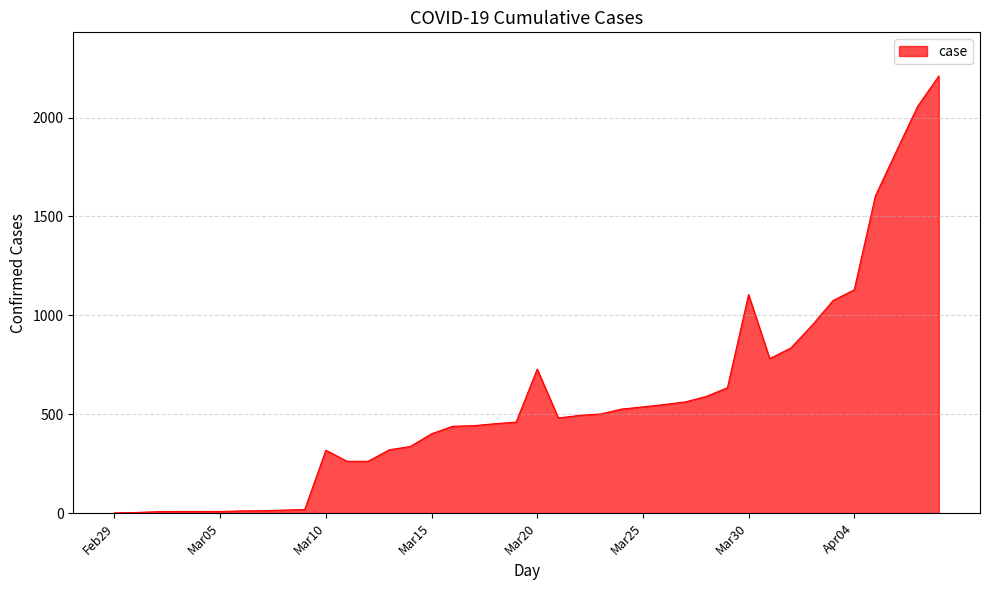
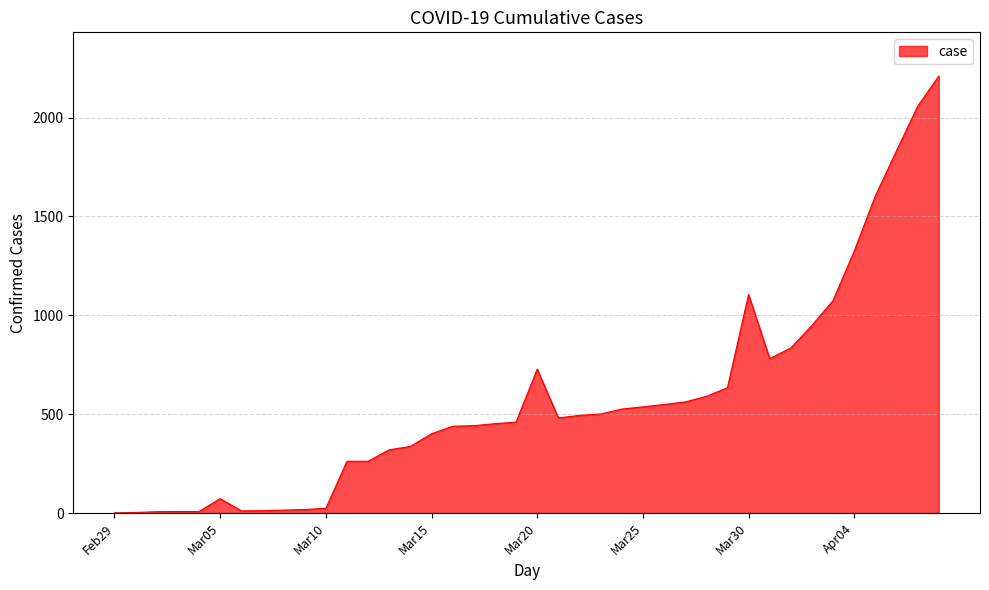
  {
    "Feb29": 0,
-   "Mar05": 10,
-   "Mar10": 320,
+   "Mar05": 70,
+   "Mar10": 20,
    "Mar15": 400,
    "Mar20": 730,
    "Mar25": 540,
    "Mar30": 1110,
-   "Apr04": 1130
+   "Apr04": 1330
  }
